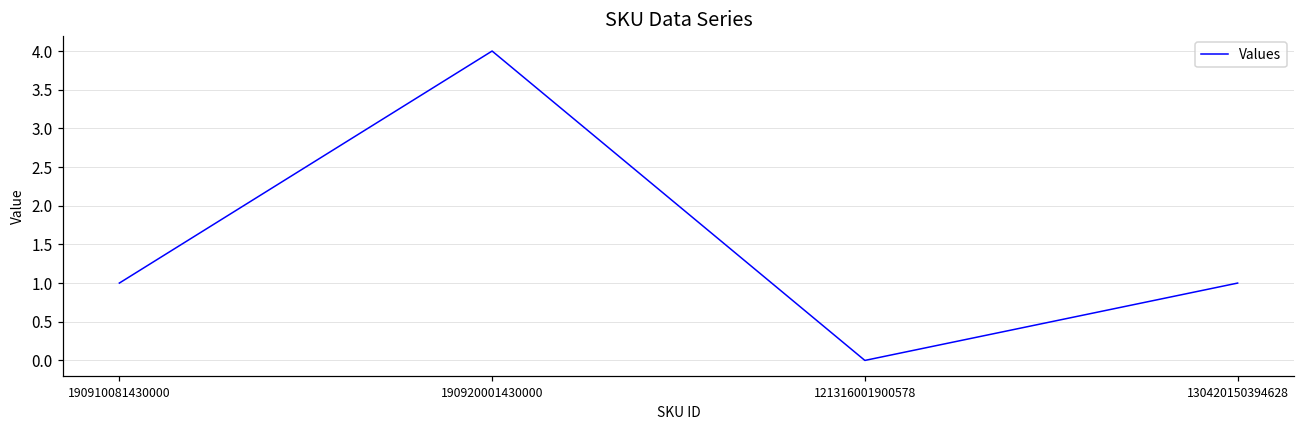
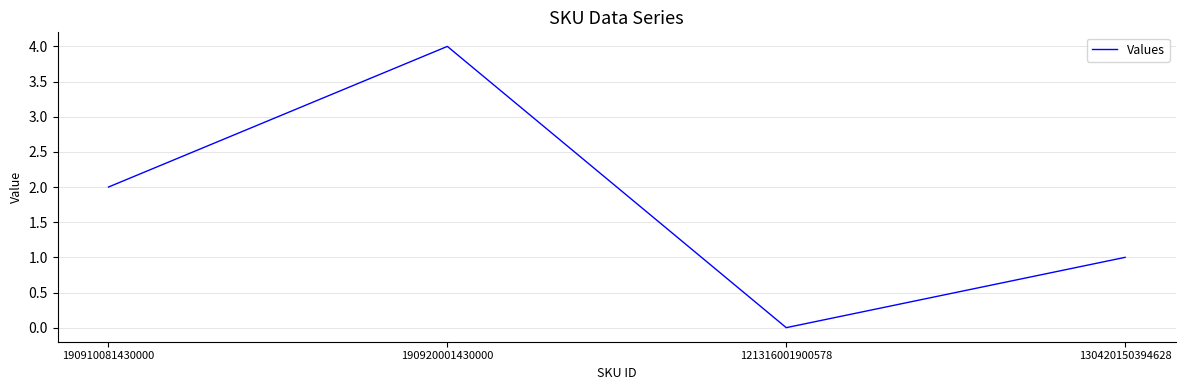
  {
-   "190910081430000": 1,
+   "190910081430000": 2,
    "190920001430000": 4,
    "121316001900578": 0,
    "130420150394628": 1
  }
